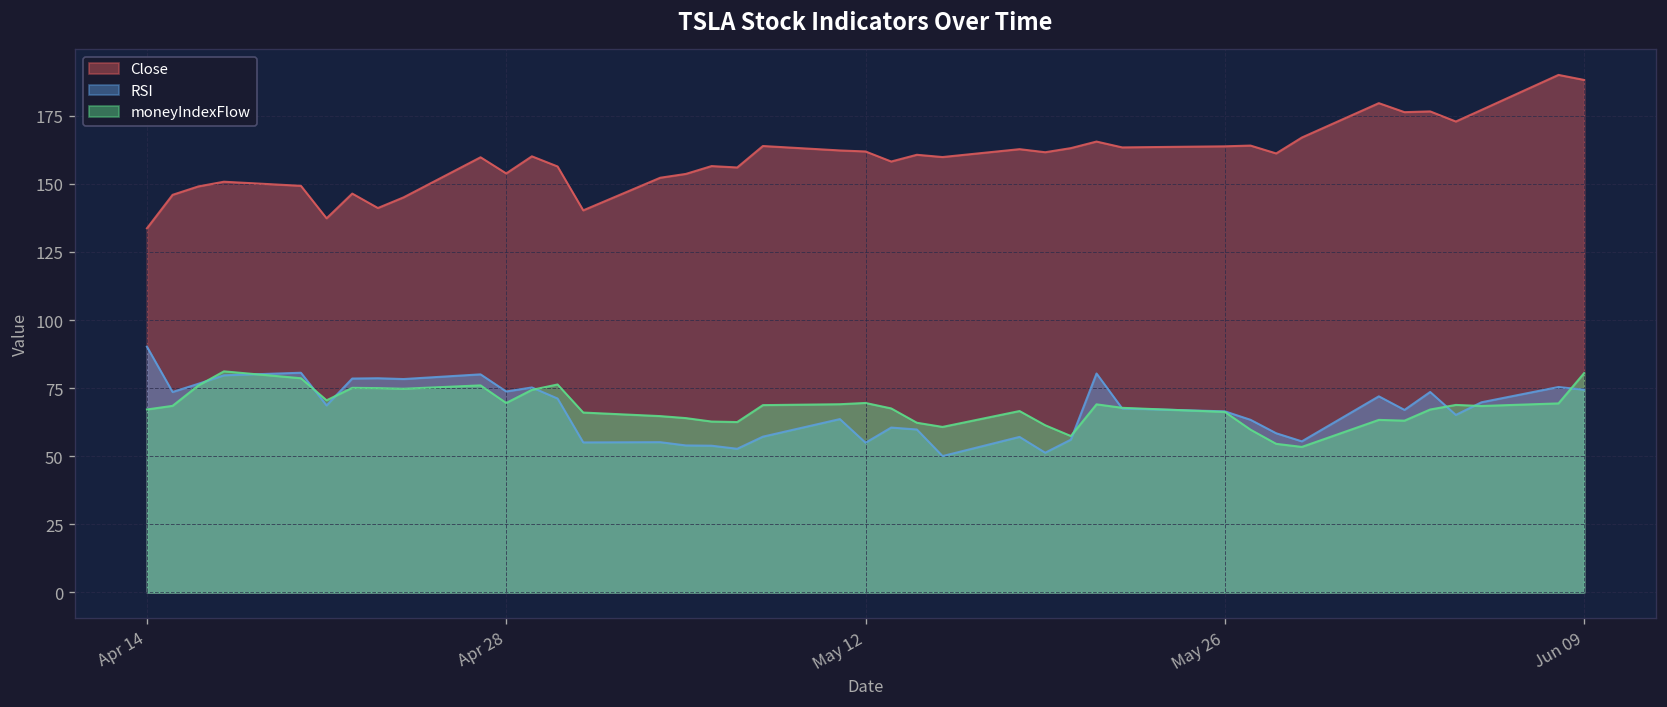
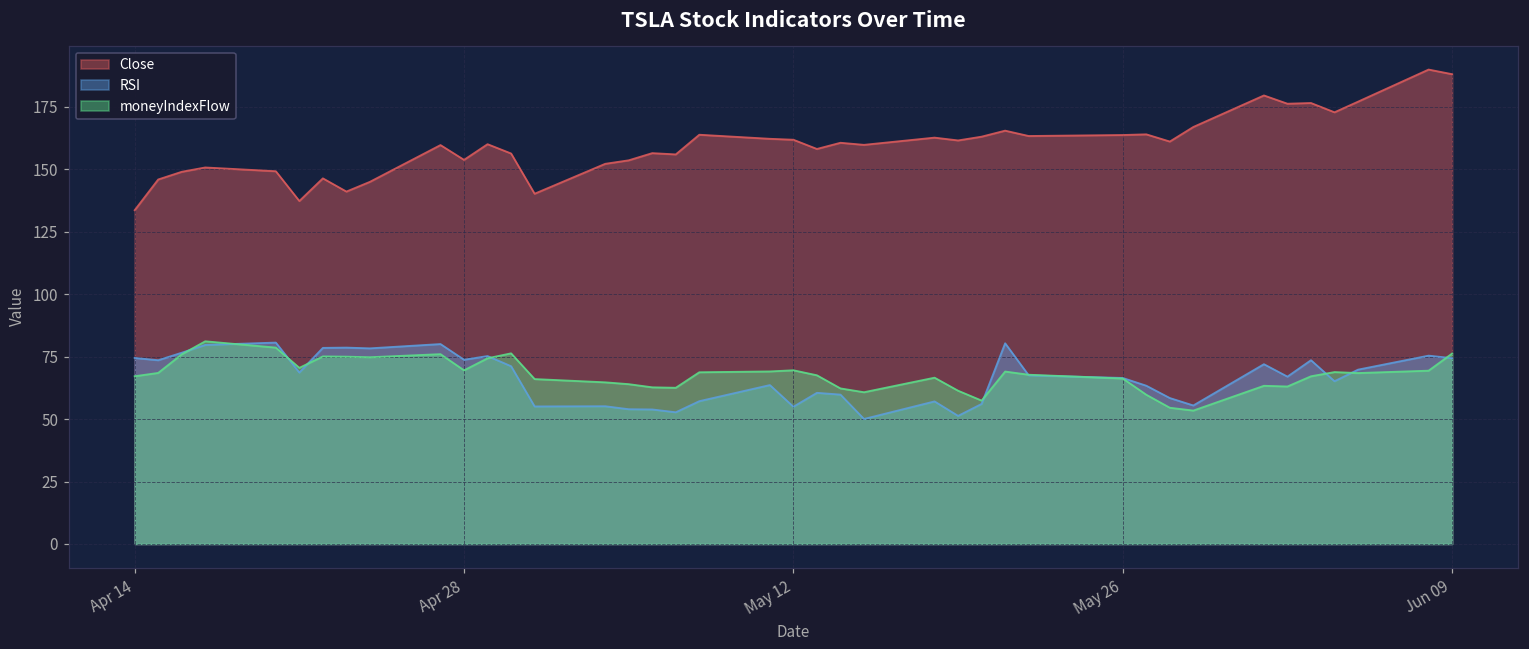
  {
    "Close": {
      "Apr 14": 134,
      "Apr 28": 154,
      "May 12": 162,
      "May 26": 164,
      "Jun 09": 188
    },
    "RSI": {
-     "Apr 14": 90,
+     "Apr 14": 74,
      "Apr 28": 74,
      "May 12": 55,
      "Jun 09": 74
    },
    "moneyIndexFlow": {
      "Apr 14": 67,
      "Apr 28": 70,
      "May 12": 70,
-     "Jun 09": 81
+     "Jun 09": 76
    }
  }
